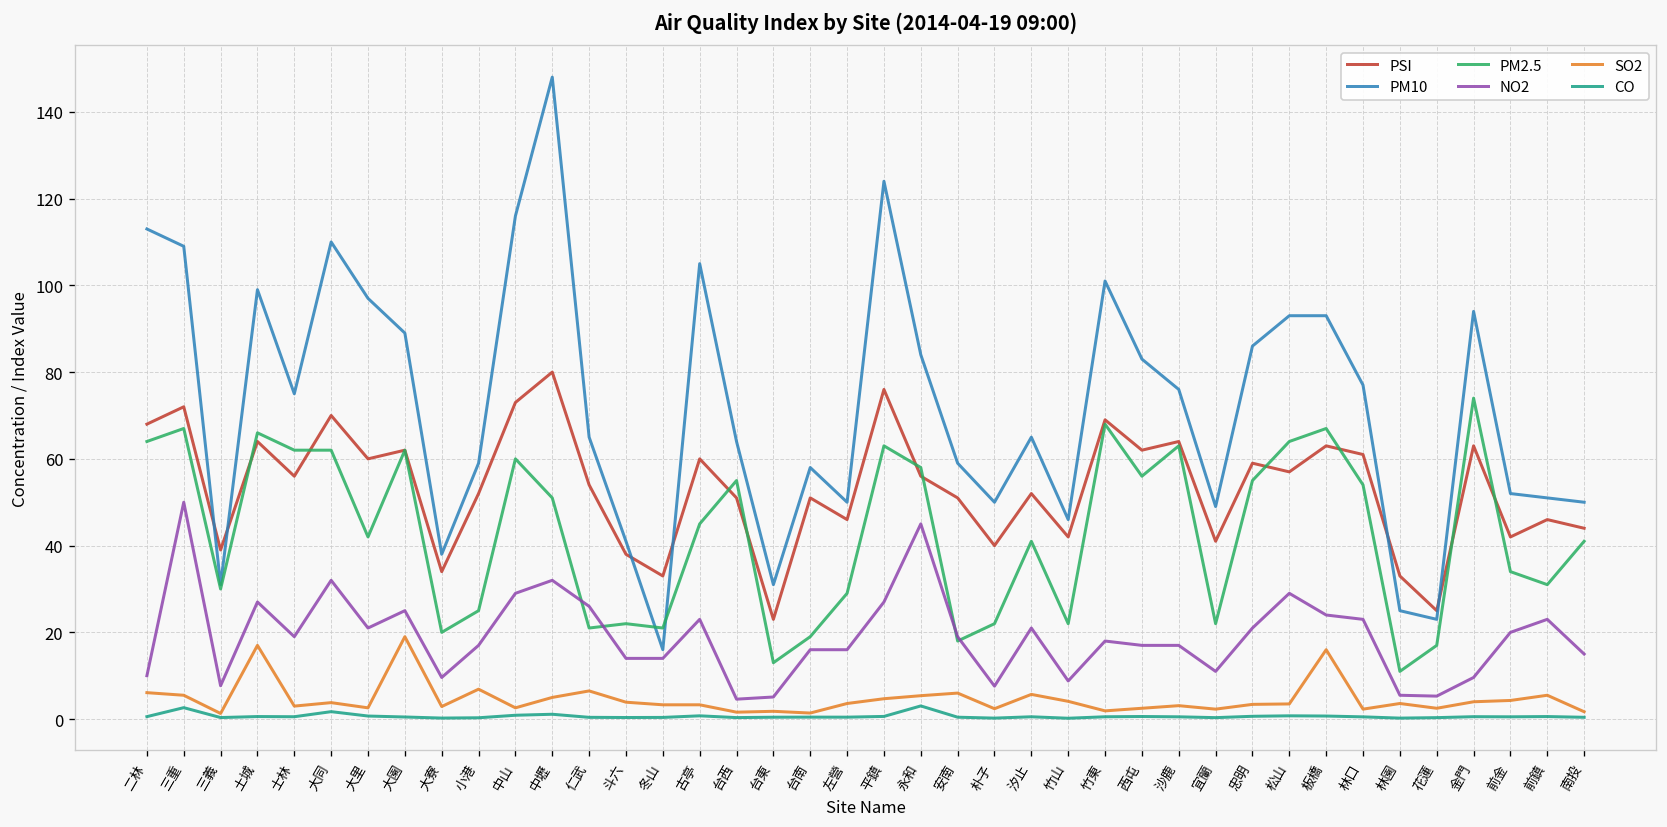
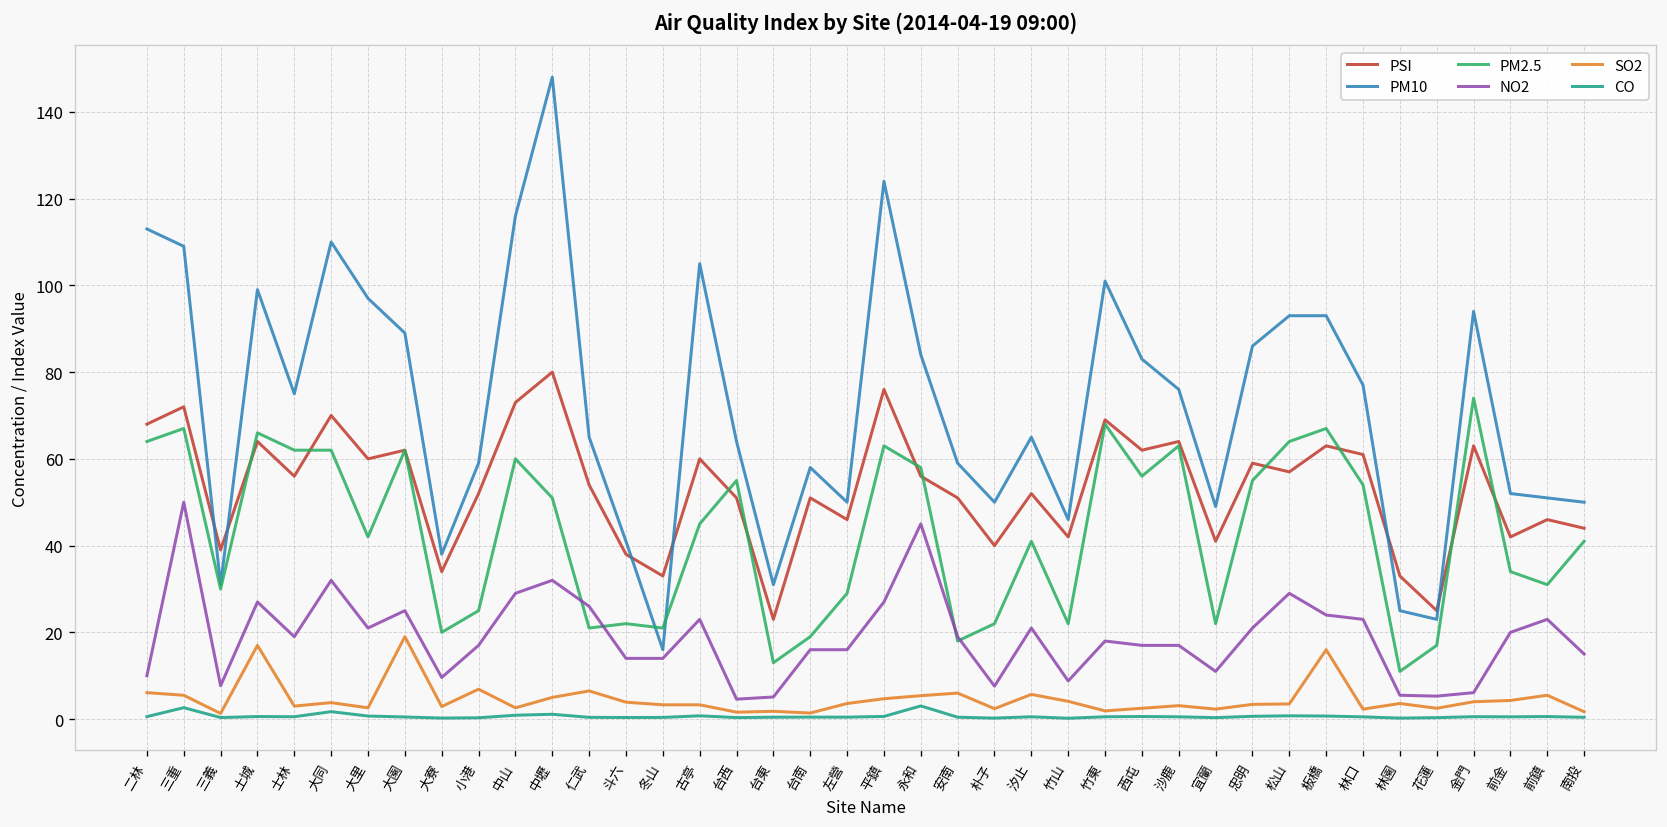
  {
    "PSI": {
      "二林": 68,
      "三重": 72,
      "三義": 39,
      "土城": 64,
      "士林": 56,
      "大同": 70,
      "大里": 60,
      "大寮": 34,
      "小港": 52,
      "中山": 73,
      "中壢": 80,
      "仁武": 54,
      "斗六": 38,
      "冬山": 33,
      "古亭": 60,
      "台西": 51,
      "台東": 23,
      "台南": 51,
      "左營": 46,
      "平鎮": 76,
      "永和": 56,
      "安南": 51,
      "朴子": 40,
      "汐止": 52,
      "竹山": 42,
      "竹東": 69,
      "西屯": 62,
      "沙鹿": 64,
      "宜蘭": 41,
      "忠明": 59,
      "松山": 57,
      "板橋": 63,
      "林口": 61,
      "林園": 33,
      "花蓮": 25,
      "金門": 63,
      "前金": 42,
      "前鎮": 46,
      "南投": 44
    },
    "PM10": {
      "二林": 113,
      "三重": 109,
      "三義": 31,
      "土城": 99,
      "士林": 75,
      "大同": 110,
      "大里": 97,
      "大園": 89,
      "大寮": 38,
      "小港": 59,
      "中山": 116,
      "中壢": 148,
      "仁武": 65,
      "斗六": 41,
      "冬山": 16,
      "古亭": 105,
      "台西": 64,
      "台東": 31,
      "台南": 58,
      "左營": 50,
      "平鎮": 124,
      "永和": 84,
      "安南": 59,
      "朴子": 50,
      "汐止": 65,
      "竹山": 46,
      "竹東": 101,
      "西屯": 83,
      "沙鹿": 76,
      "宜蘭": 49,
      "忠明": 86,
      "松山": 93,
      "板橋": 93,
      "林口": 77,
      "林園": 25,
      "花蓮": 23,
      "金門": 94,
      "前金": 52,
      "前鎮": 51,
      "南投": 50
    },
    "NO2": {
      "二林": 10,
      "三重": 50,
      "三義": 8,
      "土城": 27,
      "士林": 19,
      "大同": 32,
      "大里": 21,
      "大園": 25,
      "大寮": 10,
      "小港": 17,
      "中山": 29,
      "中壢": 32,
      "仁武": 26,
      "斗六": 14,
      "冬山": 14,
      "古亭": 23,
      "台西": 5,
      "台東": 5,
      "台南": 16,
      "左營": 16,
      "平鎮": 27,
      "永和": 45,
      "安南": 19,
      "朴子": 8,
      "汐止": 21,
      "竹山": 9,
      "竹東": 18,
      "西屯": 17,
      "沙鹿": 17,
      "宜蘭": 11,
      "忠明": 21,
      "松山": 29,
      "板橋": 24,
      "林口": 23,
      "林園": 6,
      "花蓮": 5,
-     "金門": 10,
+     "金門": 6,
      "前金": 20,
      "前鎮": 23,
      "南投": 15
    },
    "SO2": {
      "二林": 6,
      "三重": 6,
      "三義": 1,
      "土城": 17,
      "士林": 3,
      "大同": 4,
      "大里": 3,
      "大園": 19,
      "大寮": 3,
      "小港": 7,
      "中山": 3,
      "中壢": 5,
      "仁武": 7,
      "斗六": 4,
      "冬山": 3,
      "古亭": 3,
      "台西": 2,
      "台東": 2,
      "台南": 1,
      "左營": 4,
      "平鎮": 5,
      "永和": 5,
      "安南": 6,
      "朴子": 2,
      "汐止": 6,
      "竹山": 4,
      "竹東": 2,
      "西屯": 3,
      "沙鹿": 3,
      "宜蘭": 2,
      "忠明": 3,
      "松山": 4,
      "板橋": 16,
      "林口": 2,
      "林園": 4,
      "花蓮": 3,
      "金門": 4,
      "前金": 4,
      "前鎮": 6,
      "南投": 2
    }
  }
